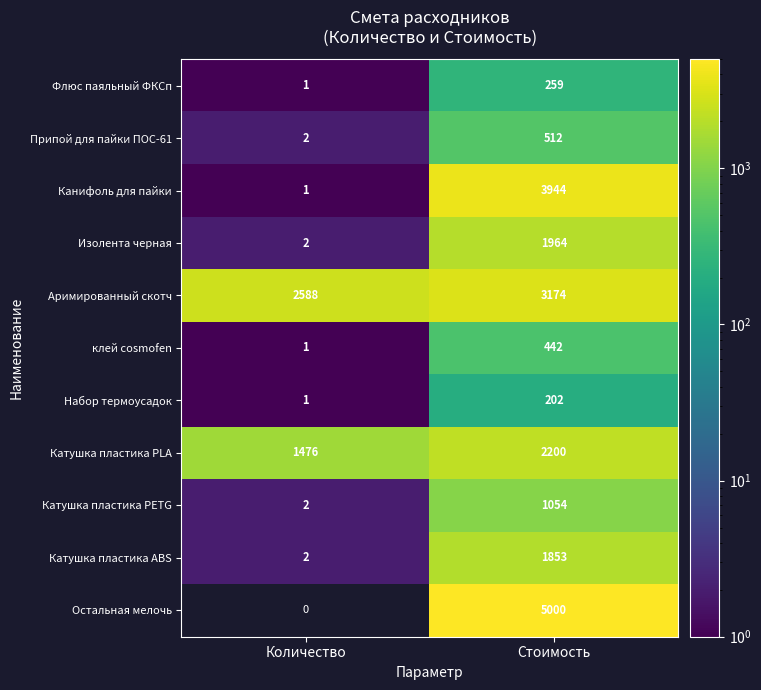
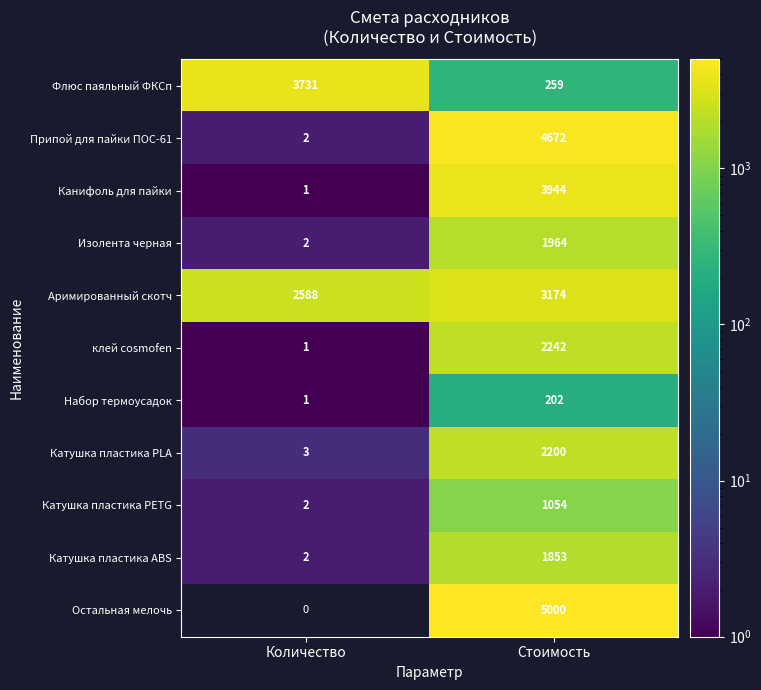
  {
    "Флюс паяльный ФКСп": {
-     "Количество": 1,
+     "Количество": 3731,
      "Стоимость": 259
    },
    "Припой для пайки ПОС-61": {
      "Количество": 2,
-     "Стоимость": 512
+     "Стоимость": 4672
    },
    "Канифоль для пайки": {
      "Количество": 1,
      "Стоимость": 3944
    },
    "Изолента черная": {
      "Количество": 2,
      "Стоимость": 1964
    },
    "Аримированный скотч": {
      "Количество": 2588,
      "Стоимость": 3174
    },
    "клей cosmofen": {
      "Количество": 1,
-     "Стоимость": 442
+     "Стоимость": 2242
    },
    "Набор термоусадок": {
      "Количество": 1,
      "Стоимость": 202
    },
    "Катушка пластика PLA": {
-     "Количество": 1476,
+     "Количество": 3,
      "Стоимость": 2200
    },
    "Катушка пластика PETG": {
      "Количество": 2,
      "Стоимость": 1054
    },
    "Катушка пластика ABS": {
      "Количество": 2,
      "Стоимость": 1853
    },
    "Остальная мелочь": {
      "Количество": 0,
      "Стоимость": 5000
    }
  }
